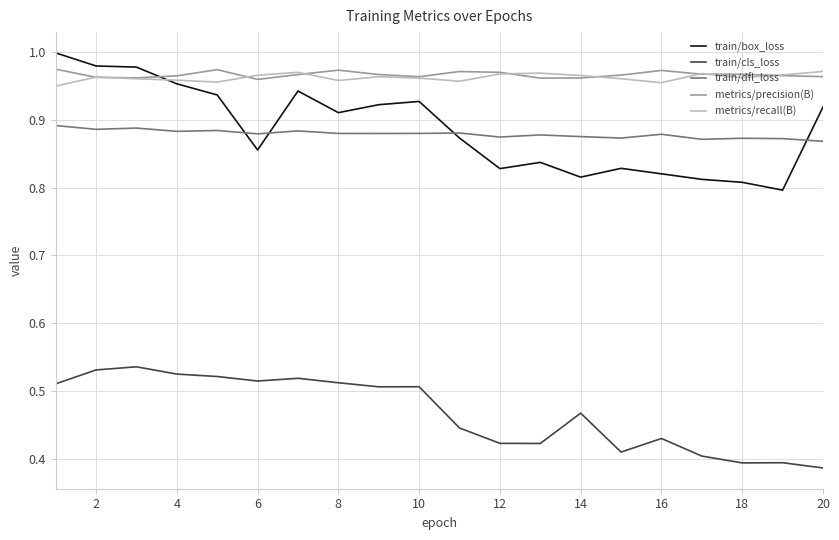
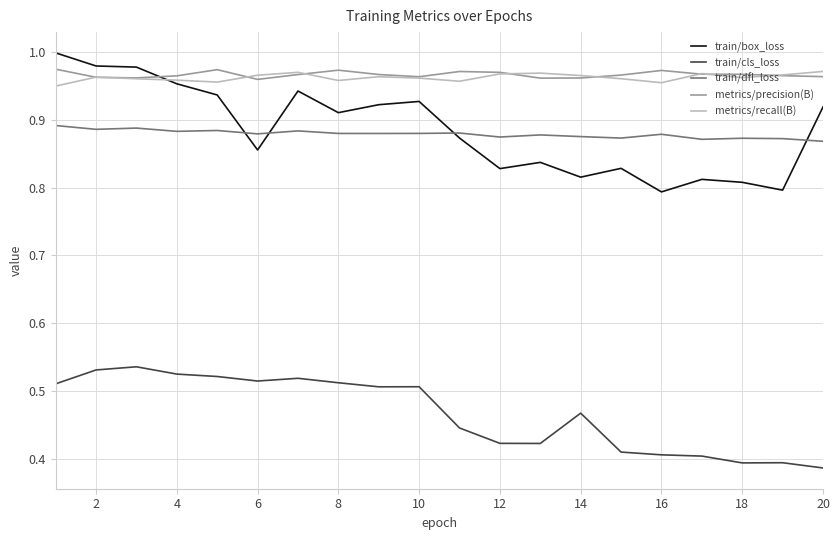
  {
    "train/box_loss": {
      "2": 0.98,
      "4": 0.95,
      "6": 0.86,
      "8": 0.91,
      "10": 0.93,
      "12": 0.83,
      "14": 0.82,
-     "16": 0.82,
+     "16": 0.79,
      "18": 0.81,
      "20": 0.92
    },
    "train/cls_loss": {
      "2": 0.53,
      "4": 0.53,
      "6": 0.52,
      "8": 0.51,
      "10": 0.51,
      "12": 0.42,
      "14": 0.47,
-     "16": 0.43,
+     "16": 0.41,
      "18": 0.39,
      "20": 0.39
    }
  }
